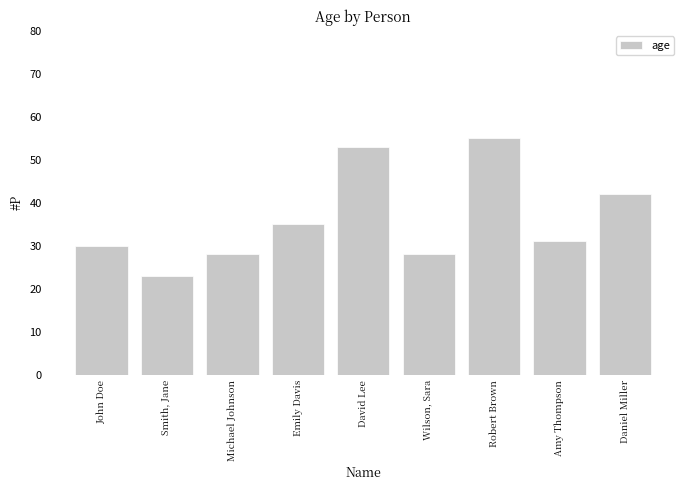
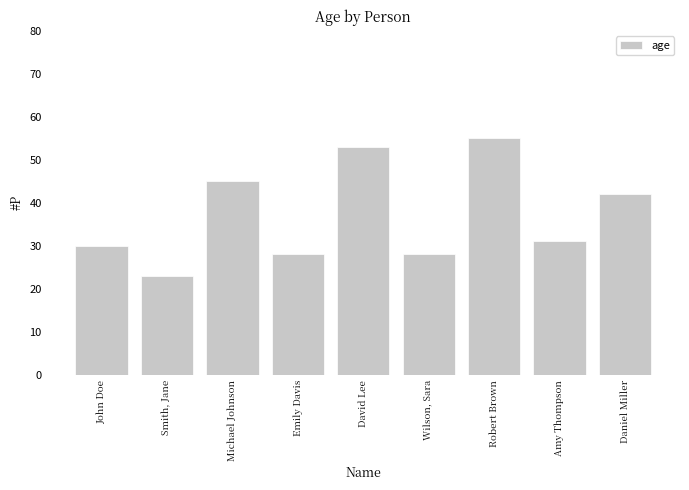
  {
    "John Doe": 30,
    "Smith, Jane": 23,
-   "Michael Johnson": 28,
-   "Emily Davis": 35,
+   "Michael Johnson": 45,
+   "Emily Davis": 28,
    "David Lee": 53,
    "Wilson, Sara": 28,
    "Robert Brown": 55,
    "Amy Thompson": 31,
    "Daniel Miller": 42
  }
